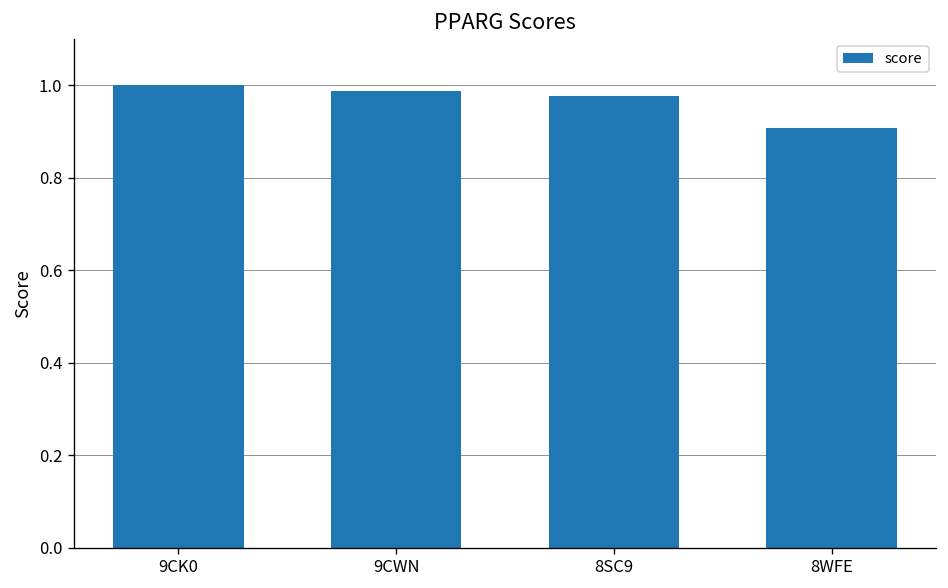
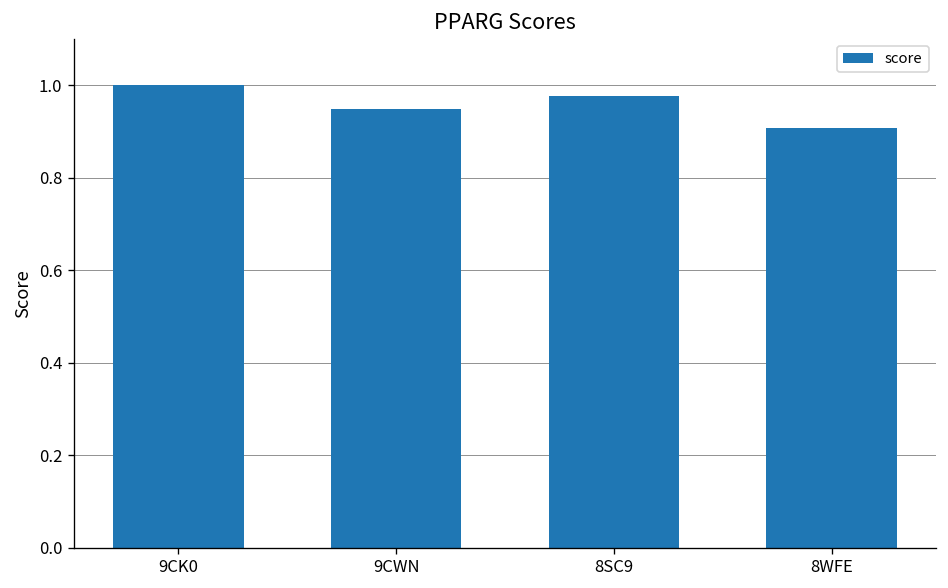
  {
    "9CK0": 1.00,
-   "9CWN": 0.99,
+   "9CWN": 0.95,
    "8SC9": 0.98,
    "8WFE": 0.91
  }
